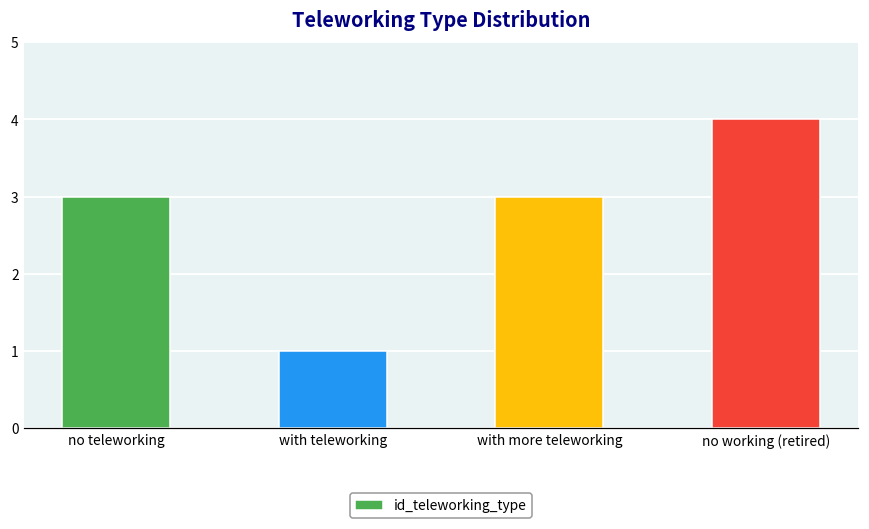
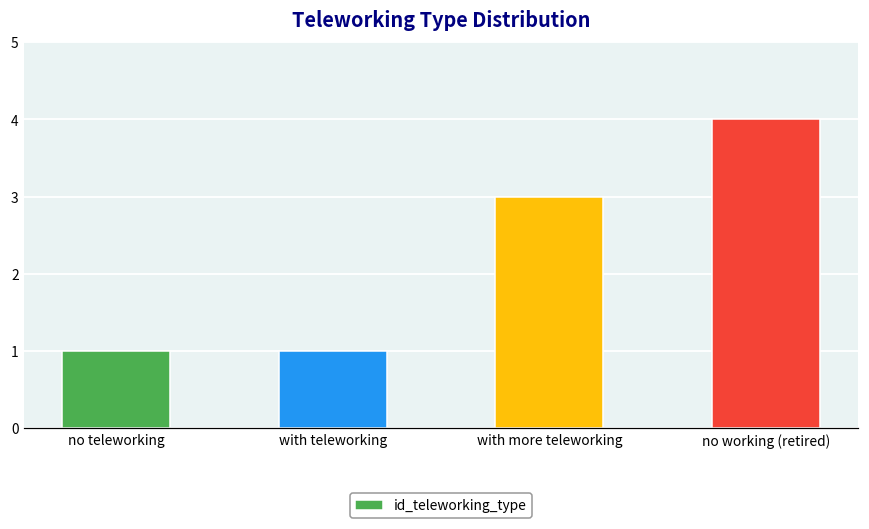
  {
-   "no teleworking": 3,
+   "no teleworking": 1,
    "with teleworking": 1,
    "with more teleworking": 3,
    "no working (retired)": 4
  }
